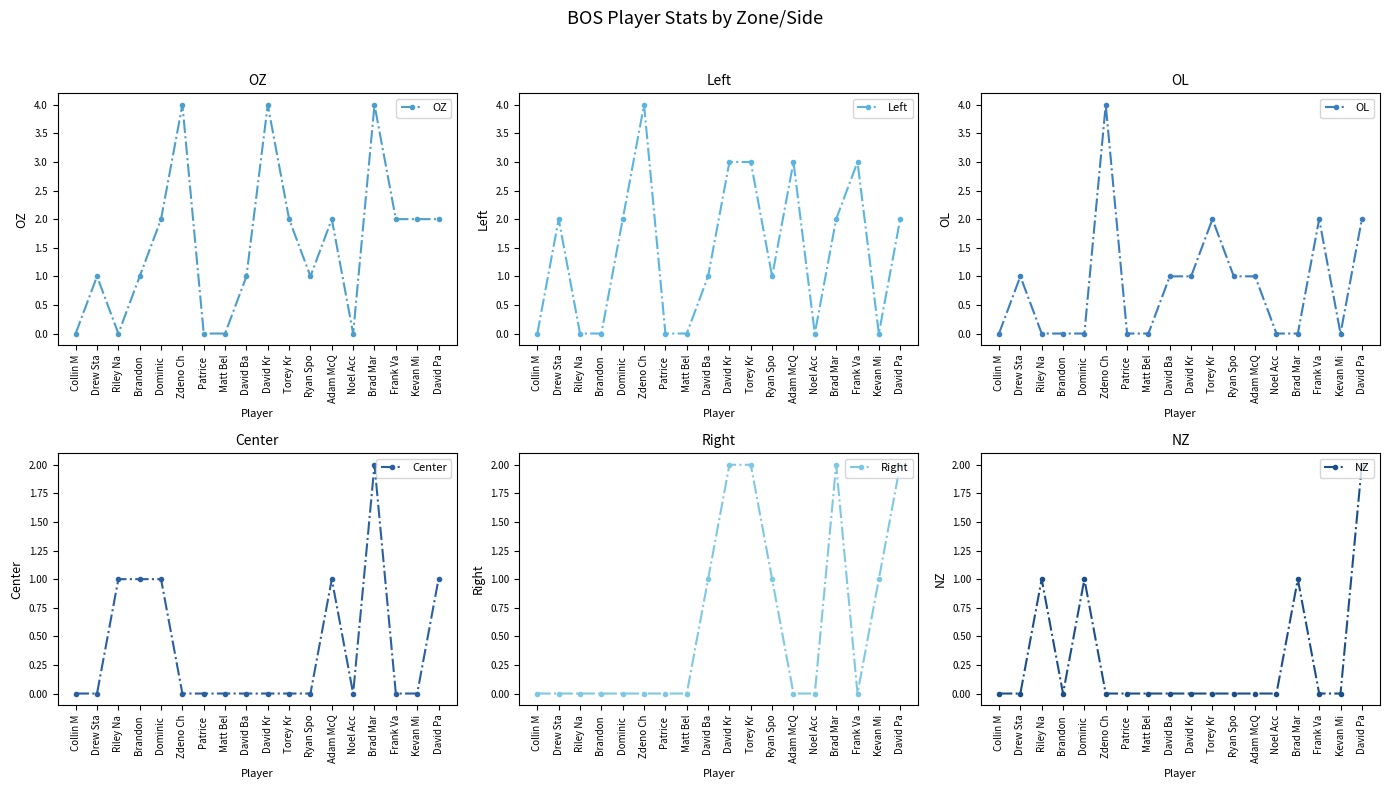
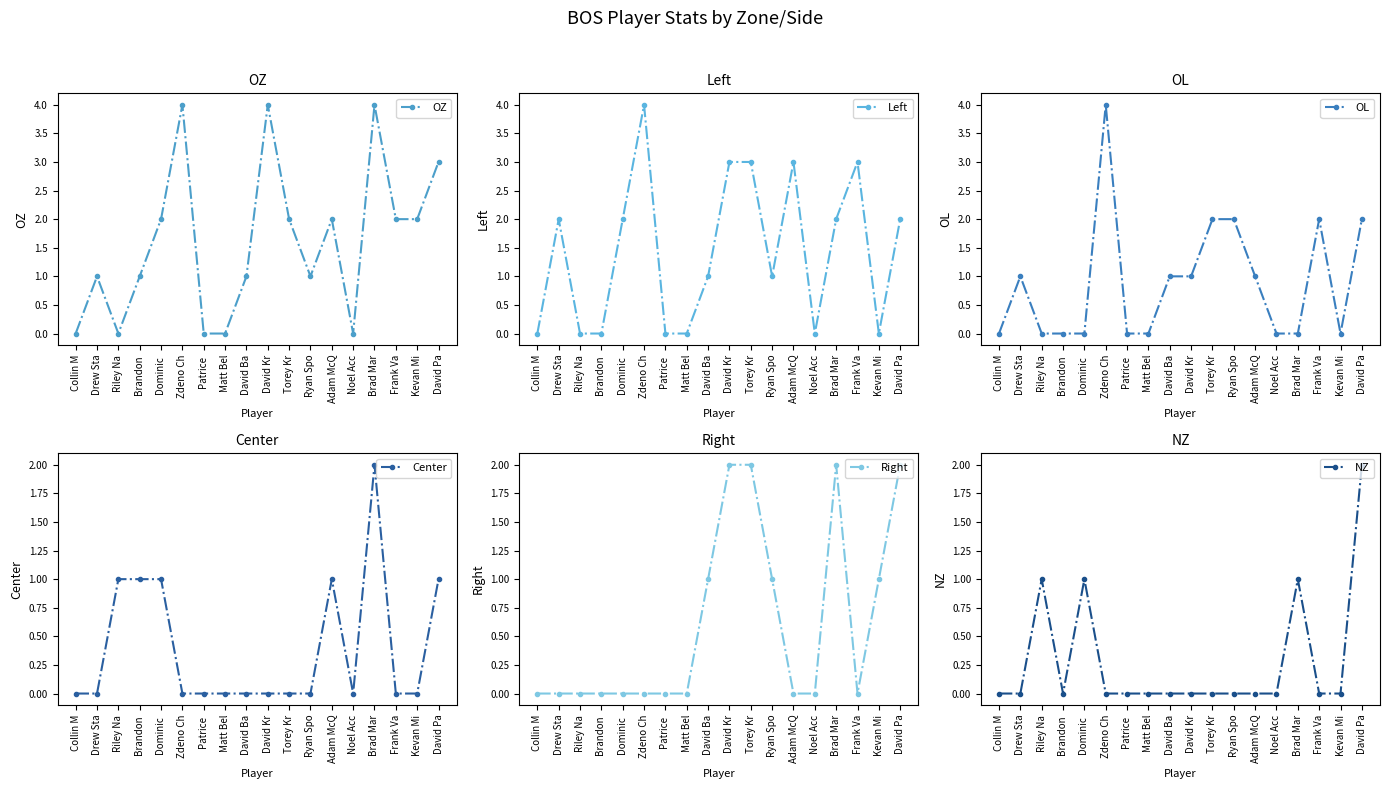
  {
    "OZ": {
      "Collin M": 0,
      "Drew Sta": 1,
      "Riley Na": 0,
      "Brandon": 1,
      "Dominic": 2,
      "Zdeno Ch": 4,
      "Patrice": 0,
      "Matt Bel": 0,
      "David Ba": 1,
      "David Kr": 4,
      "Torey Kr": 2,
      "Ryan Spo": 1,
      "Adam McQ": 2,
      "Noel Acc": 0,
      "Brad Mar": 4,
      "Frank Va": 2,
      "Kevan Mi": 2,
-     "David Pa": 2
+     "David Pa": 3
    },
    "Left": {
      "Collin M": 0.0,
      "Drew Sta": 2.0,
      "Riley Na": 0.0,
      "Brandon": 0.0,
      "Dominic": 2.0,
      "Zdeno Ch": 4.0,
      "Patrice": 0.0,
      "Matt Bel": 0.0,
      "David Ba": 1.0,
      "David Kr": 3.0,
      "Torey Kr": 3.0,
      "Ryan Spo": 1.0,
      "Adam McQ": 3.0,
      "Noel Acc": 0.0,
      "Brad Mar": 2.0,
      "Frank Va": 3.0,
      "Kevan Mi": 0.0,
      "David Pa": 2.0
    },
    "OL": {
      "Collin M": 0,
      "Drew Sta": 1,
      "Riley Na": 0,
      "Brandon": 0,
      "Dominic": 0,
      "Zdeno Ch": 4,
      "Patrice": 0,
      "Matt Bel": 0,
      "David Ba": 1,
      "David Kr": 1,
      "Torey Kr": 2,
-     "Ryan Spo": 1,
+     "Ryan Spo": 2,
      "Adam McQ": 1,
      "Noel Acc": 0,
      "Brad Mar": 0,
      "Frank Va": 2,
      "Kevan Mi": 0,
      "David Pa": 2
    },
    "Center": {
      "Collin M": 0.00,
      "Drew Sta": 0.00,
      "Riley Na": 1.00,
      "Brandon": 1.00,
      "Dominic": 1.00,
      "Zdeno Ch": 0.00,
      "Patrice": 0.00,
      "Matt Bel": 0.00,
      "David Ba": 0.00,
      "David Kr": 0.00,
      "Torey Kr": 0.00,
      "Ryan Spo": 0.00,
      "Adam McQ": 1.00,
      "Noel Acc": 0.00,
      "Brad Mar": 2.00,
      "Frank Va": 0.00,
      "Kevan Mi": 0.00,
      "David Pa": 1.00
    },
    "Right": {
      "Collin M": 0.00,
      "Drew Sta": 0.00,
      "Riley Na": 0.00,
      "Brandon": 0.00,
      "Dominic": 0.00,
      "Zdeno Ch": 0.00,
      "Patrice": 0.00,
      "Matt Bel": 0.00,
      "David Ba": 1.00,
      "David Kr": 2.00,
      "Torey Kr": 2.00,
      "Ryan Spo": 1.00,
      "Adam McQ": 0.00,
      "Noel Acc": 0.00,
      "Brad Mar": 2.00,
      "Frank Va": 0.00,
      "Kevan Mi": 1.00
    },
    "NZ": {
      "Collin M": 0.00,
      "Drew Sta": 0.00,
      "Riley Na": 1.00,
      "Brandon": 0.00,
      "Dominic": 1.00,
      "Zdeno Ch": 0.00,
      "Patrice": 0.00,
      "Matt Bel": 0.00,
      "David Ba": 0.00,
      "David Kr": 0.00,
      "Torey Kr": 0.00,
      "Ryan Spo": 0.00,
      "Adam McQ": 0.00,
      "Noel Acc": 0.00,
      "Brad Mar": 1.00,
      "Frank Va": 0.00,
      "Kevan Mi": 0.00
    }
  }
